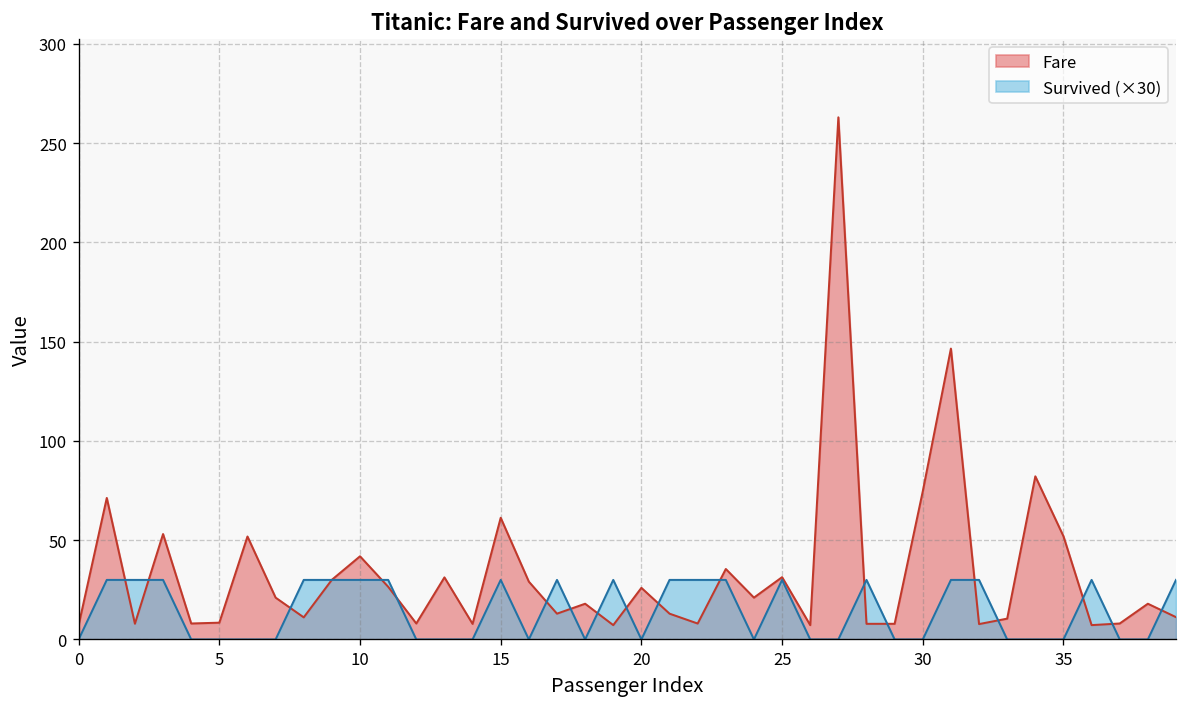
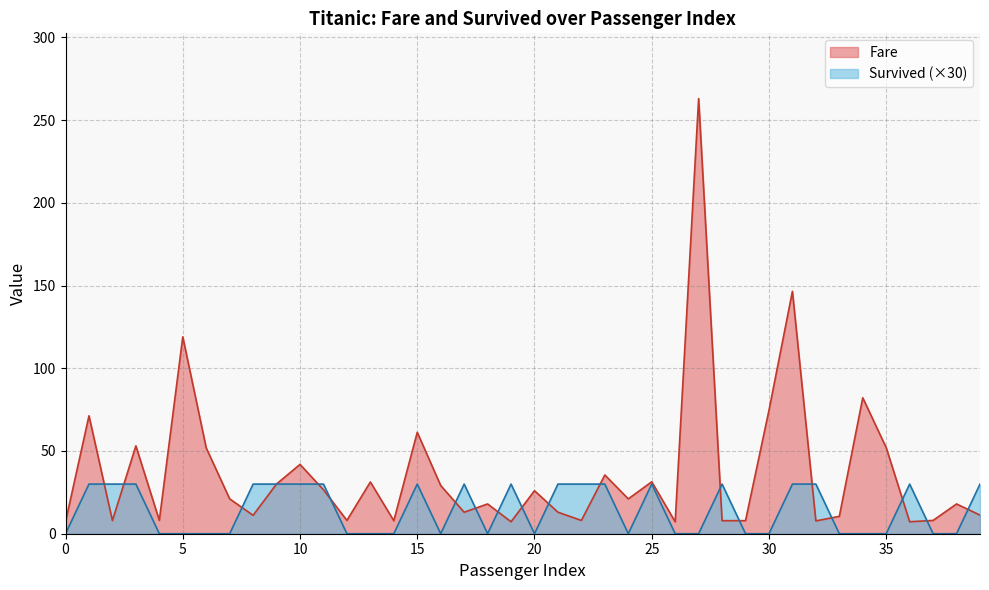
  {
    "Fare": {
      "0": 7,
-     "5": 8,
+     "5": 119,
      "10": 42,
      "15": 61,
      "20": 26,
      "30": 75,
      "35": 52
    },
    "Survived (×30)": {
      "0": 0,
      "5": 0,
      "10": 30,
      "15": 30,
      "20": 0,
      "30": 0,
      "35": 0
    }
  }
